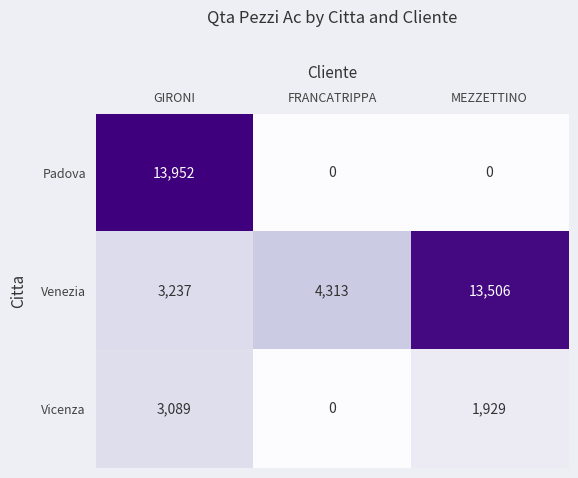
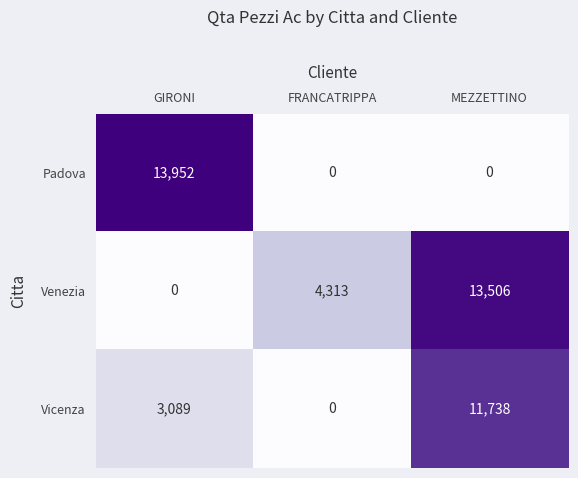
  {
    "Padova": {
      "GIRONI": "13,952",
      "FRANCATRIPPA": "0",
      "MEZZETTINO": "0"
    },
    "Venezia": {
-     "GIRONI": "3,237",
+     "GIRONI": "0",
      "FRANCATRIPPA": "4,313",
      "MEZZETTINO": "13,506"
    },
    "Vicenza": {
      "GIRONI": "3,089",
      "FRANCATRIPPA": "0",
-     "MEZZETTINO": "1,929"
+     "MEZZETTINO": "11,738"
    }
  }
